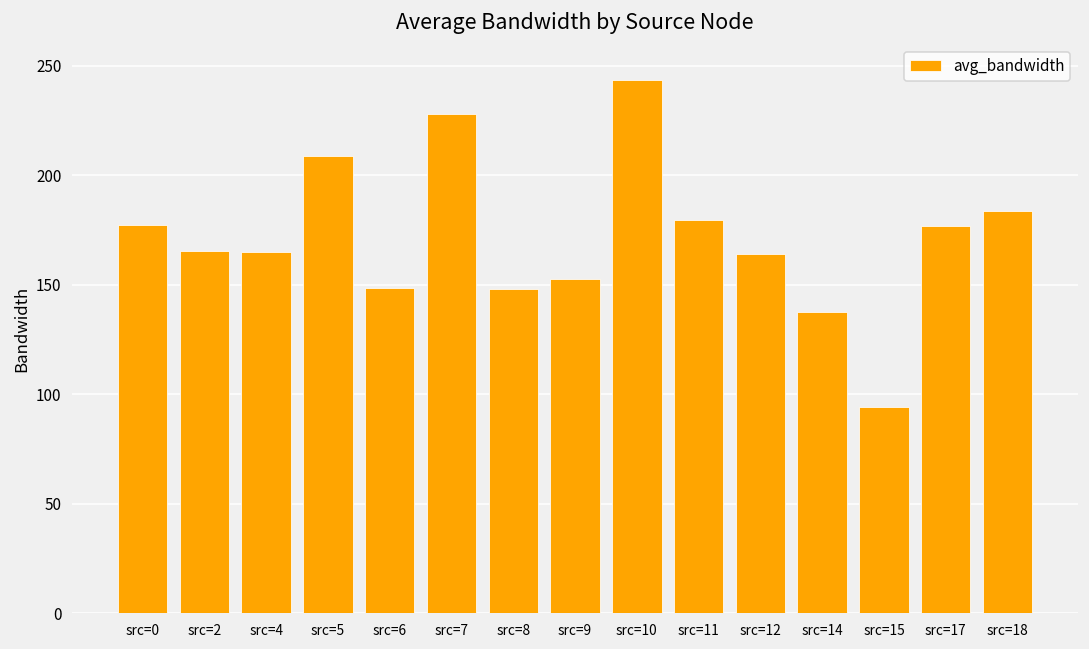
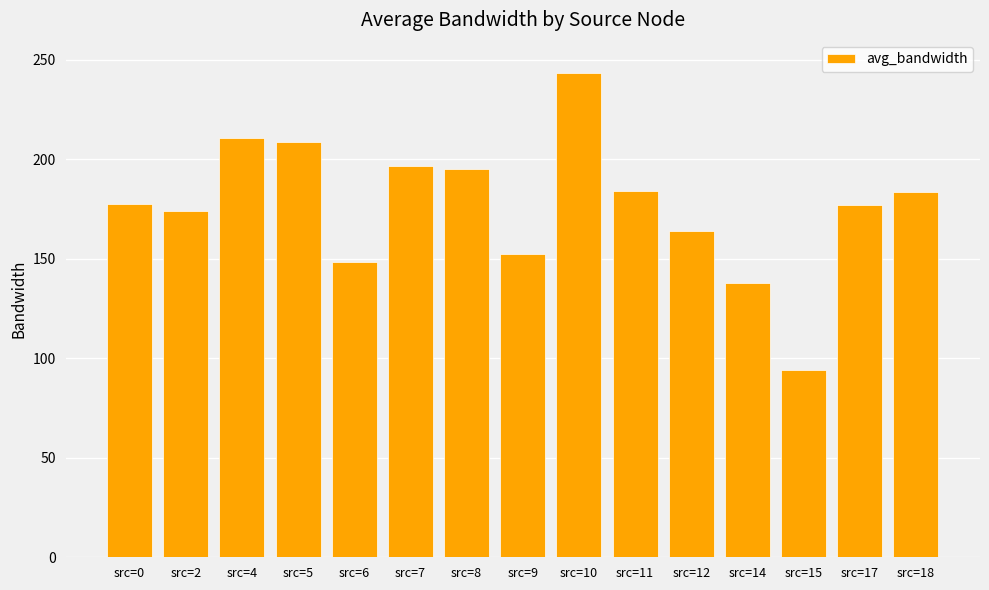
  {
    "src=0": 177,
-   "src=2": 165,
-   "src=4": 165,
+   "src=2": 174,
+   "src=4": 211,
    "src=5": 209,
    "src=6": 149,
-   "src=7": 228,
-   "src=8": 148,
+   "src=7": 196,
+   "src=8": 195,
    "src=9": 153,
    "src=10": 244,
-   "src=11": 180,
+   "src=11": 184,
    "src=12": 164,
    "src=14": 138,
    "src=15": 94,
    "src=17": 177,
    "src=18": 184
  }
